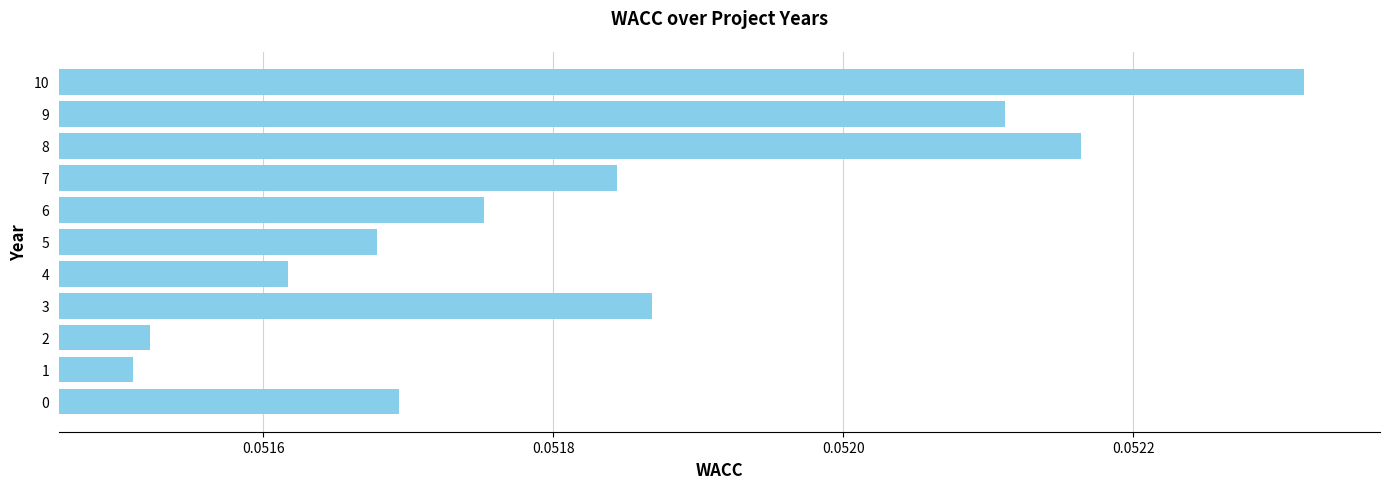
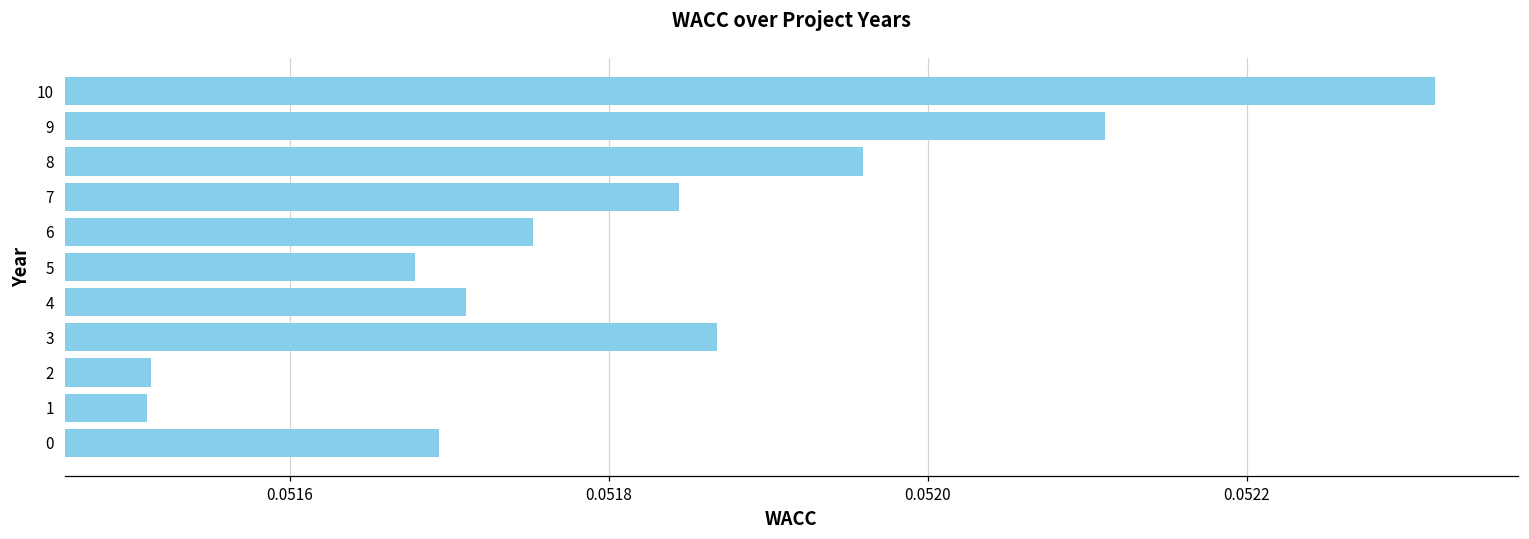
  {
    "10": 0.052318,
    "9": 0.052111,
-   "8": 0.052164,
+   "8": 0.051960,
    "7": 0.051844,
    "6": 0.051752,
    "5": 0.051678,
-   "4": 0.051617,
+   "4": 0.051711,
    "3": 0.051868,
-   "2": 0.051522,
+   "2": 0.051513,
    "1": 0.051510,
    "0": 0.051694
  }
